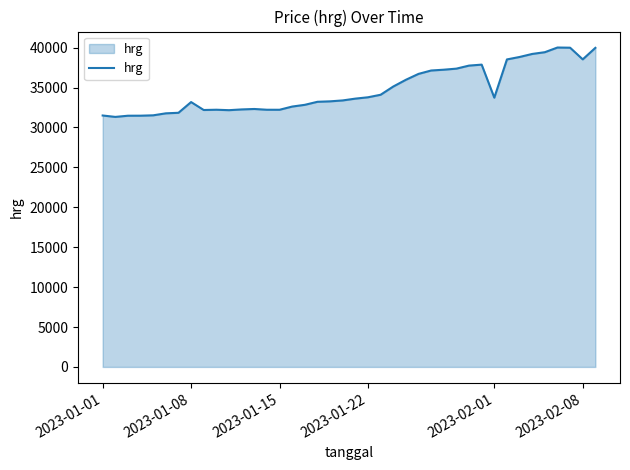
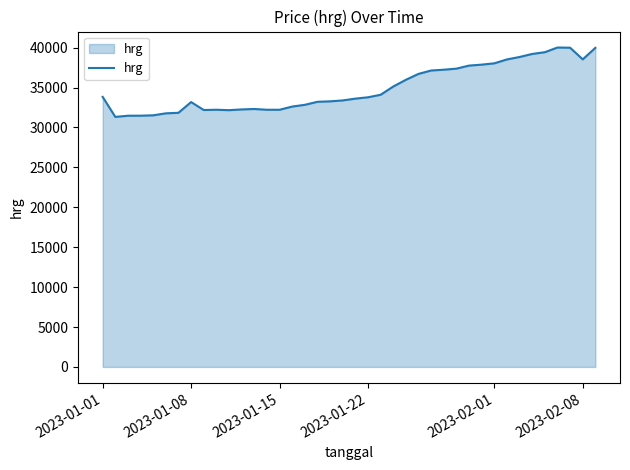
  {
-   "2023-01-01": 31000,
+   "2023-01-01": 34000,
    "2023-01-08": 33000,
    "2023-01-15": 32000,
    "2023-01-22": 34000,
-   "2023-02-01": 34000,
+   "2023-02-01": 38000,
    "2023-02-08": 39000
  }
